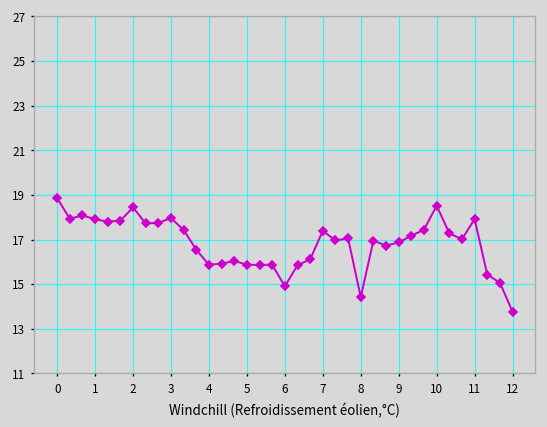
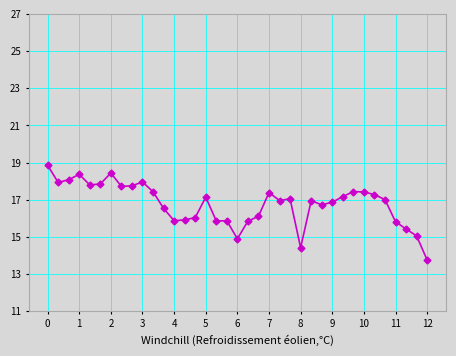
  {
    "0": 18.9,
-   "1": 17.9,
+   "1": 18.4,
    "2": 18.4,
    "3": 18.0,
    "4": 15.9,
-   "5": 15.9,
+   "5": 17.1,
    "6": 14.9,
    "7": 17.4,
    "8": 14.4,
    "9": 16.9,
-   "10": 18.5,
-   "11": 17.9,
+   "10": 17.4,
+   "11": 15.8,
    "12": 13.8
  }
